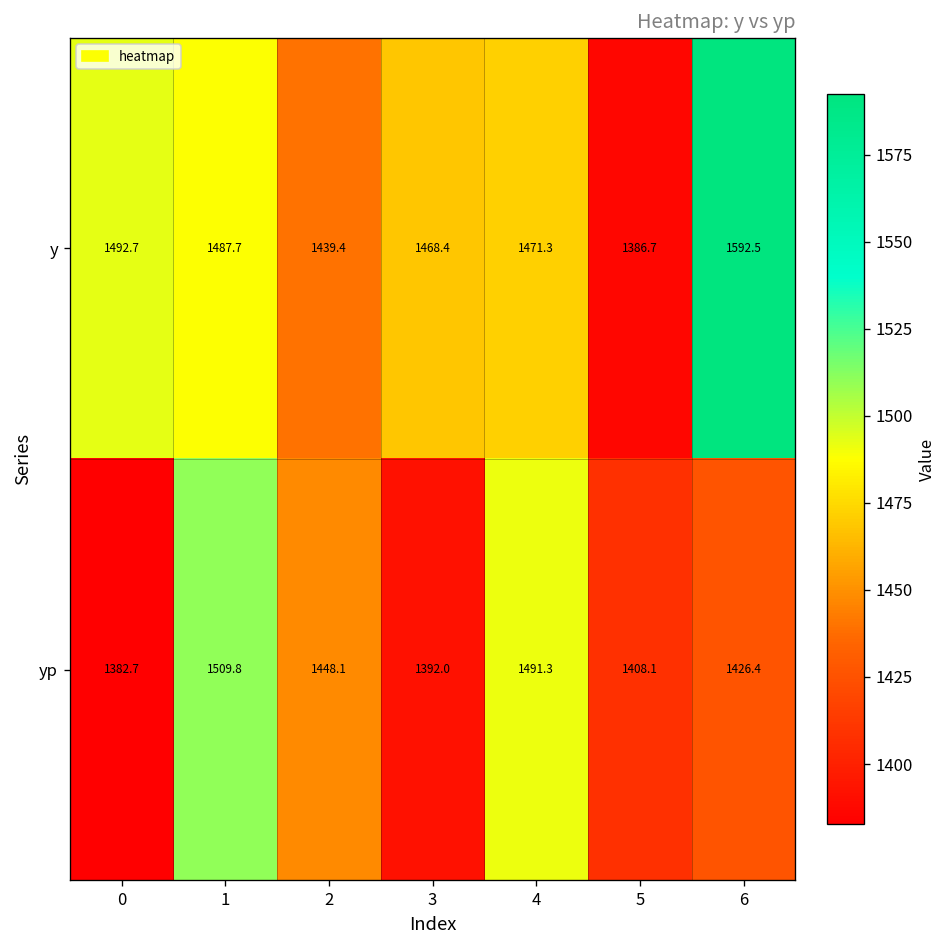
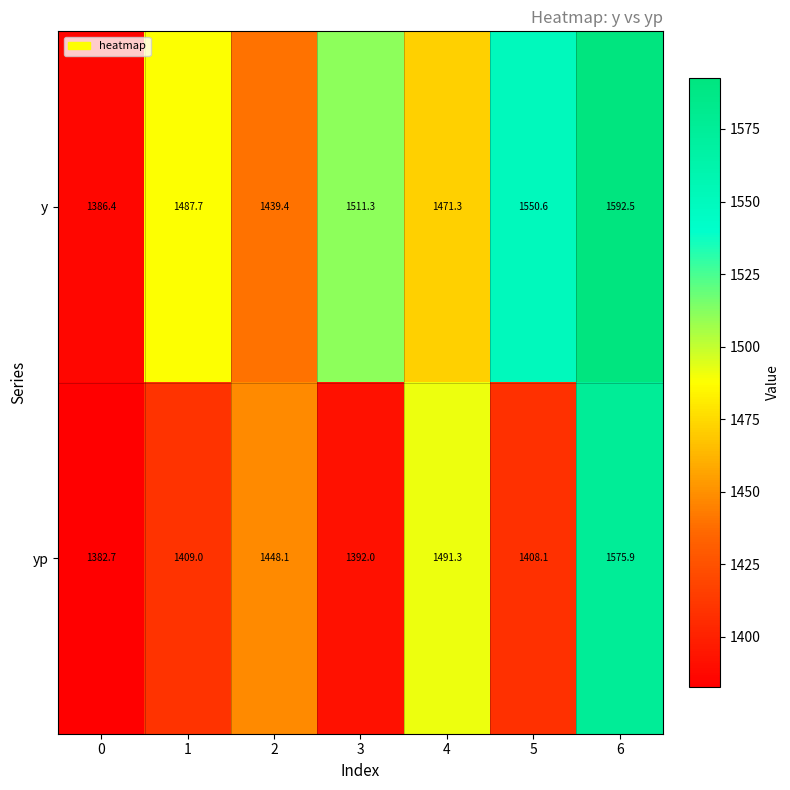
  {
    "y": {
-     "0": 1492.7,
+     "0": 1386.4,
      "1": 1487.7,
      "2": 1439.4,
-     "3": 1468.4,
+     "3": 1511.3,
      "4": 1471.3,
-     "5": 1386.7,
+     "5": 1550.6,
      "6": 1592.5
    },
    "yp": {
      "0": 1382.7,
-     "1": 1509.8,
+     "1": 1409.0,
      "2": 1448.1,
      "3": 1392.0,
      "4": 1491.3,
      "5": 1408.1,
-     "6": 1426.4
+     "6": 1575.9
    }
  }
